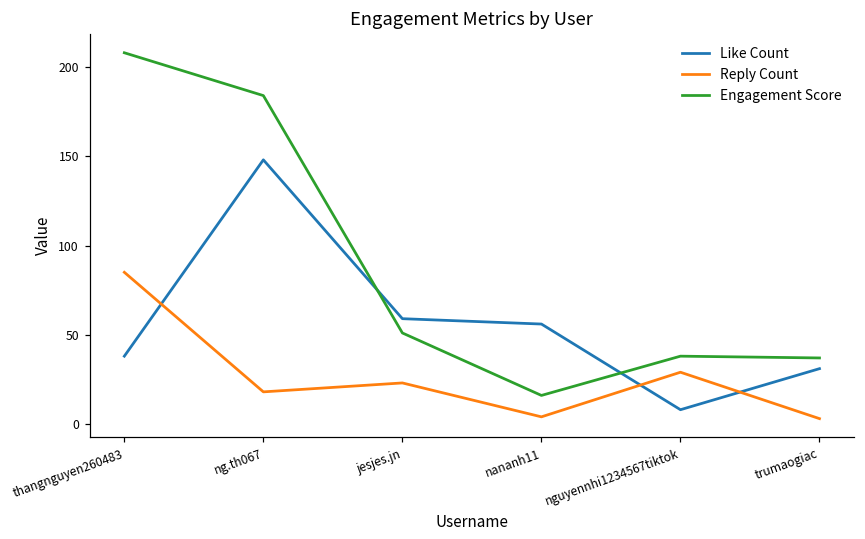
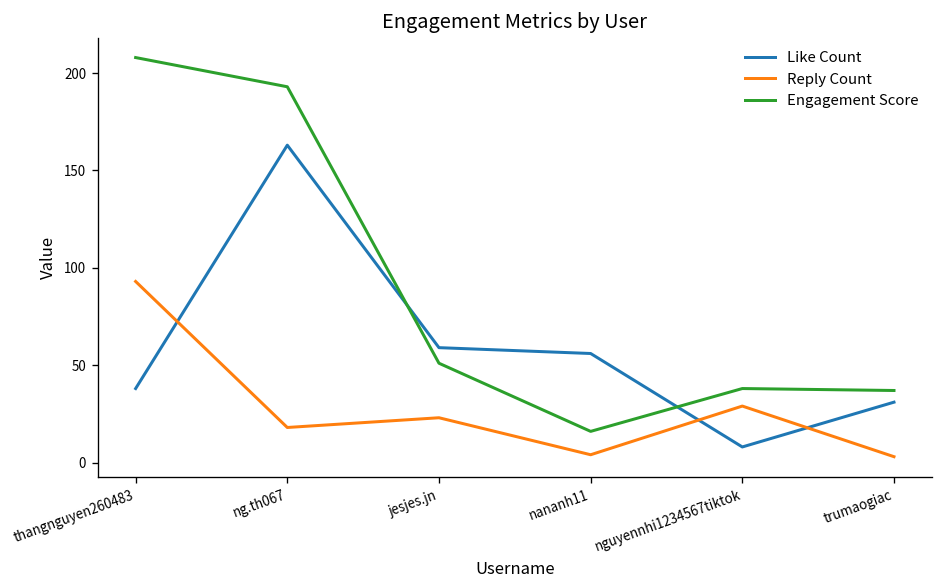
  {
    "Like Count": {
      "thangnguyen260483": 38,
-     "ng.th067": 148,
+     "ng.th067": 163,
      "jesjes.jn": 59,
      "nananh11": 56,
      "nguyennhi1234567tiktok": 8,
      "trumaogiac": 31
    },
    "Reply Count": {
-     "thangnguyen260483": 85,
+     "thangnguyen260483": 93,
      "ng.th067": 18,
      "jesjes.jn": 23,
      "nananh11": 4,
      "nguyennhi1234567tiktok": 29,
      "trumaogiac": 3
    },
    "Engagement Score": {
      "thangnguyen260483": 208,
-     "ng.th067": 184,
+     "ng.th067": 193,
      "jesjes.jn": 51,
      "nananh11": 16,
      "nguyennhi1234567tiktok": 38,
      "trumaogiac": 37
    }
  }
